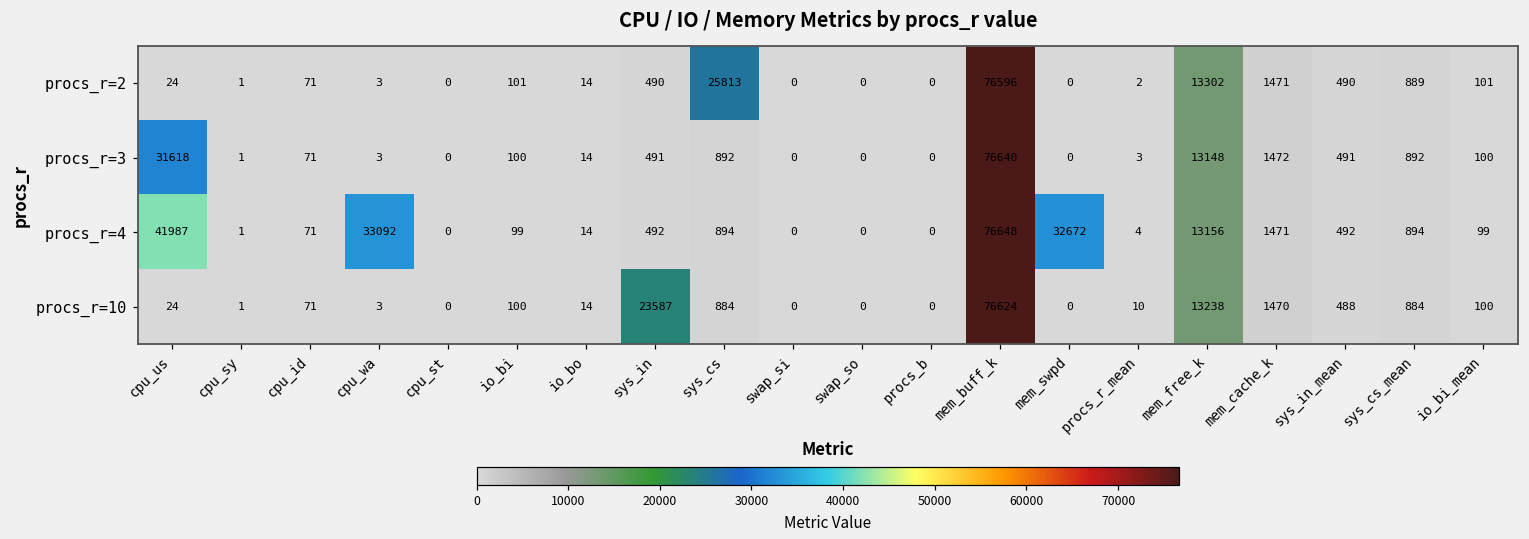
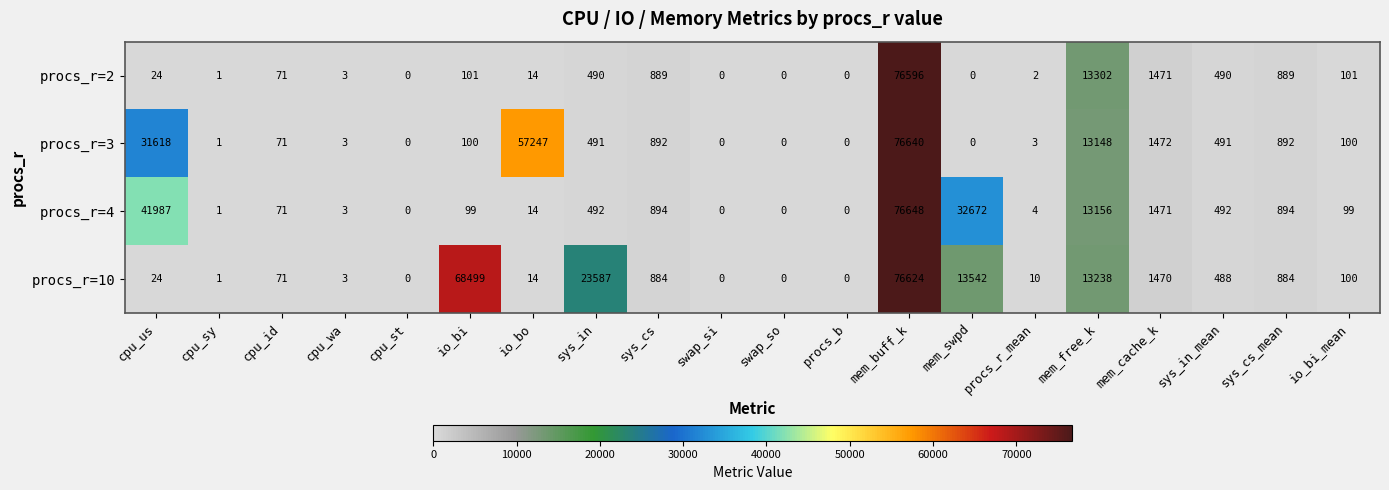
  {
    "procs_r=2": {
      "cpu_us": 24,
      "cpu_sy": 1,
      "cpu_id": 71,
      "cpu_wa": 3,
      "cpu_st": 0,
      "io_bi": 101,
      "io_bo": 14,
      "sys_in": 490,
-     "sys_cs": 25813,
+     "sys_cs": 889,
      "swap_si": 0,
      "swap_so": 0,
      "procs_b": 0,
      "mem_buff_k": 76596,
      "mem_swpd": 0,
      "procs_r_mean": 2,
      "mem_free_k": 13302,
      "mem_cache_k": 1471,
      "sys_in_mean": 490,
      "sys_cs_mean": 889,
      "io_bi_mean": 101
    },
    "procs_r=3": {
      "cpu_us": 31618,
      "cpu_sy": 1,
      "cpu_id": 71,
      "cpu_wa": 3,
      "cpu_st": 0,
      "io_bi": 100,
-     "io_bo": 14,
+     "io_bo": 57247,
      "sys_in": 491,
      "sys_cs": 892,
      "swap_si": 0,
      "swap_so": 0,
      "procs_b": 0,
      "mem_buff_k": 76640,
      "mem_swpd": 0,
      "procs_r_mean": 3,
      "mem_free_k": 13148,
      "mem_cache_k": 1472,
      "sys_in_mean": 491,
      "sys_cs_mean": 892,
      "io_bi_mean": 100
    },
    "procs_r=4": {
      "cpu_us": 41987,
      "cpu_sy": 1,
      "cpu_id": 71,
-     "cpu_wa": 33092,
+     "cpu_wa": 3,
      "cpu_st": 0,
      "io_bi": 99,
      "io_bo": 14,
      "sys_in": 492,
      "sys_cs": 894,
      "swap_si": 0,
      "swap_so": 0,
      "procs_b": 0,
      "mem_buff_k": 76648,
      "mem_swpd": 32672,
      "procs_r_mean": 4,
      "mem_free_k": 13156,
      "mem_cache_k": 1471,
      "sys_in_mean": 492,
      "sys_cs_mean": 894,
      "io_bi_mean": 99
    },
    "procs_r=10": {
      "cpu_us": 24,
      "cpu_sy": 1,
      "cpu_id": 71,
      "cpu_wa": 3,
      "cpu_st": 0,
-     "io_bi": 100,
+     "io_bi": 68499,
      "io_bo": 14,
      "sys_in": 23587,
      "sys_cs": 884,
      "swap_si": 0,
      "swap_so": 0,
      "procs_b": 0,
      "mem_buff_k": 76624,
-     "mem_swpd": 0,
+     "mem_swpd": 13542,
      "procs_r_mean": 10,
      "mem_free_k": 13238,
      "mem_cache_k": 1470,
      "sys_in_mean": 488,
      "sys_cs_mean": 884,
      "io_bi_mean": 100
    }
  }
